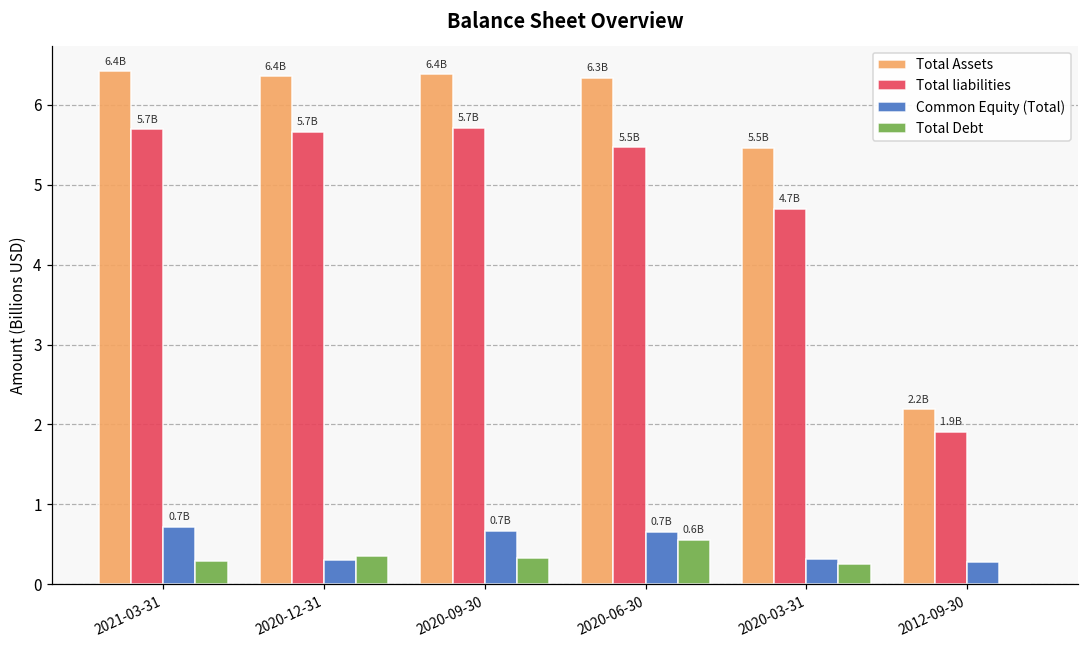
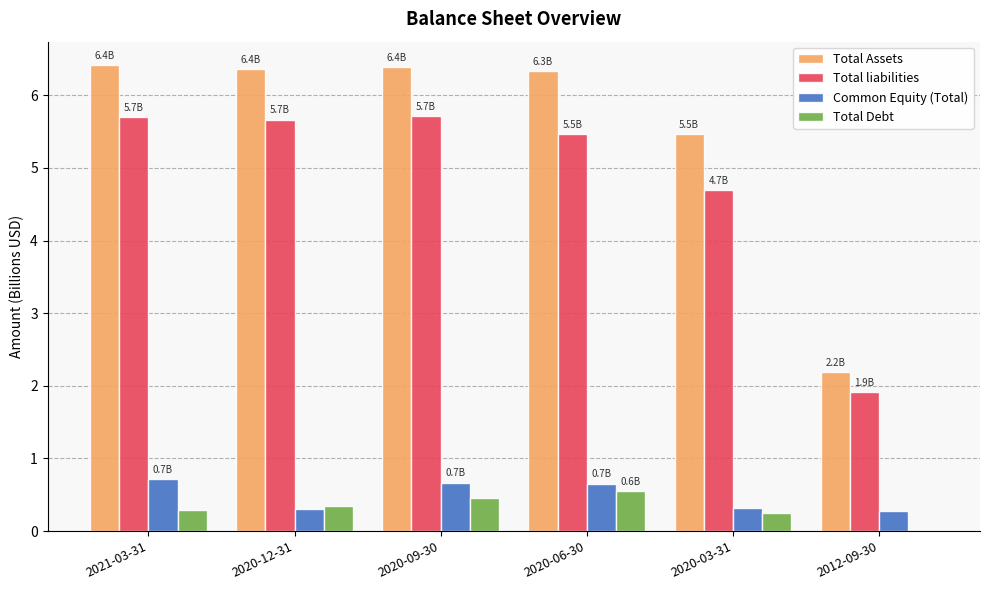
  {
    "Total Assets": {
      "2021-03-31": "6.4B",
      "2020-12-31": "6.4B",
      "2020-09-30": "6.4B",
      "2020-06-30": "6.3B",
      "2020-03-31": "5.5B",
      "2012-09-30": "2.2B"
    },
    "Total liabilities": {
      "2021-03-31": "5.7B",
      "2020-12-31": "5.7B",
      "2020-09-30": "5.7B",
      "2020-06-30": "5.5B",
      "2020-03-31": "4.7B",
      "2012-09-30": "1.9B"
    },
    "Common Equity (Total)": {
      "2021-03-31": "0.7B",
      "2020-09-30": "0.7B",
      "2020-06-30": "0.7B"
    },
    "Total Debt": {
      "2021-03-31": "0.3",
      "2020-12-31": "0.3",
-     "2020-09-30": "0.3",
+     "2020-09-30": "0.5",
      "2020-03-31": "0.2"
    }
  }
